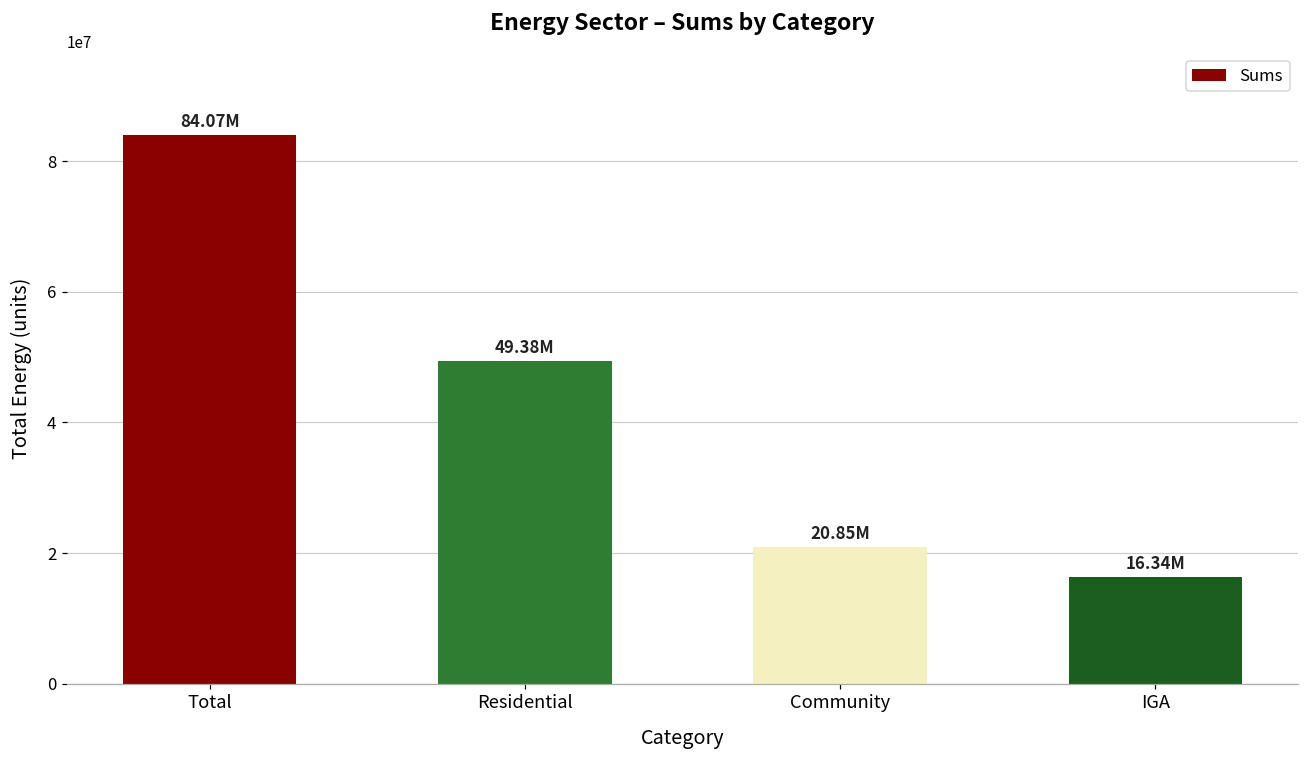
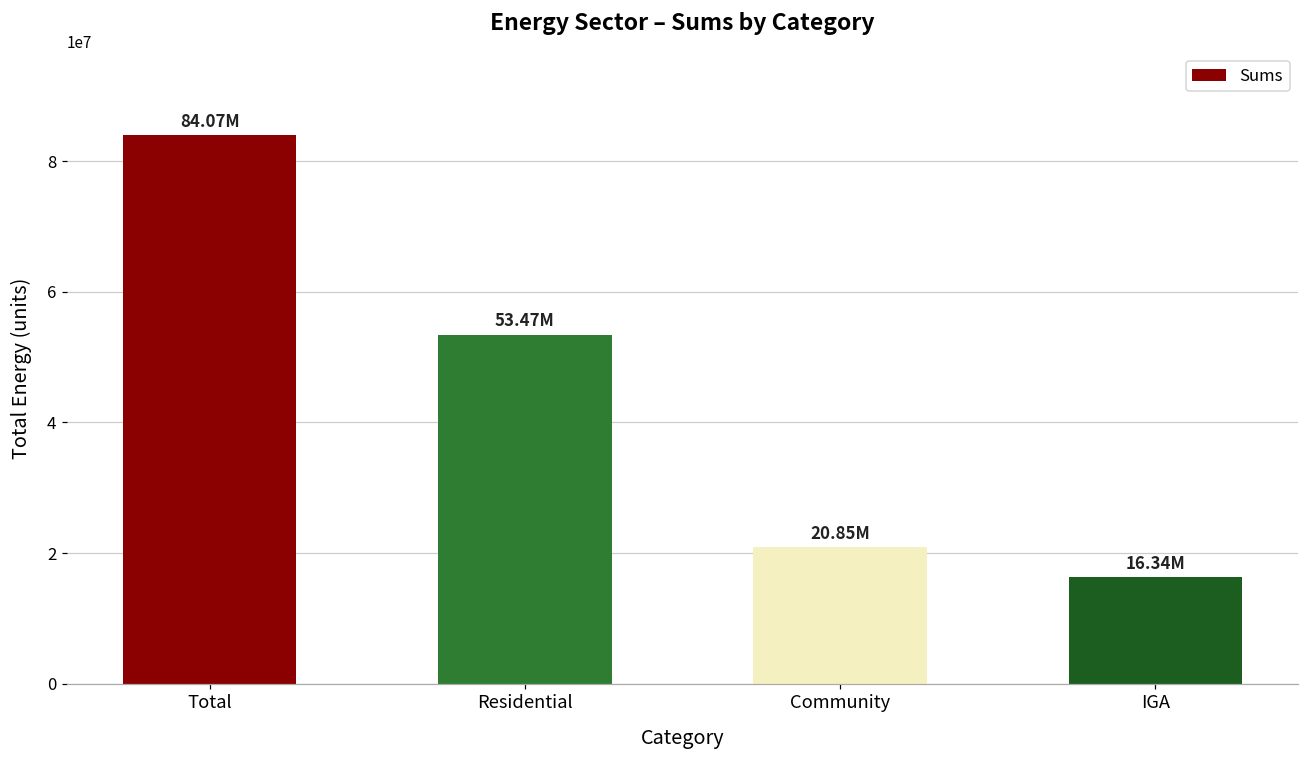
  {
    "Total": "84.07M",
-   "Residential": "49.38M",
+   "Residential": "53.47M",
    "Community": "20.85M",
    "IGA": "16.34M"
  }
